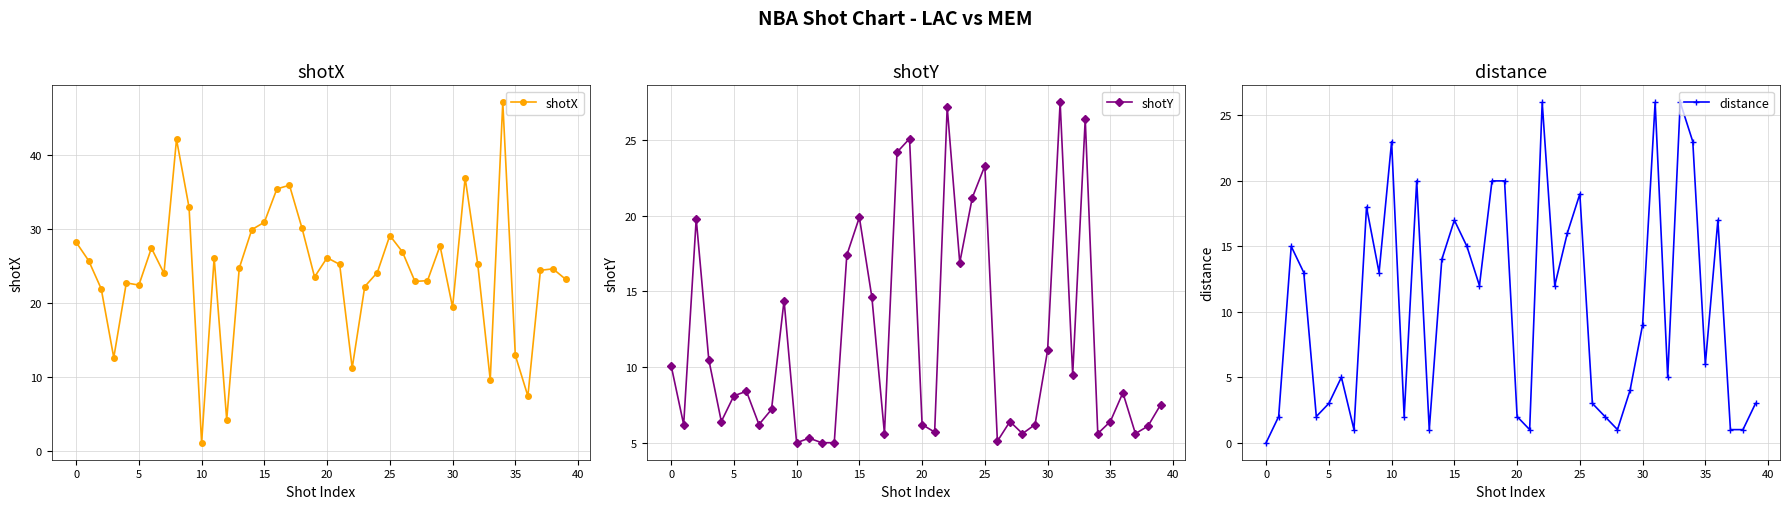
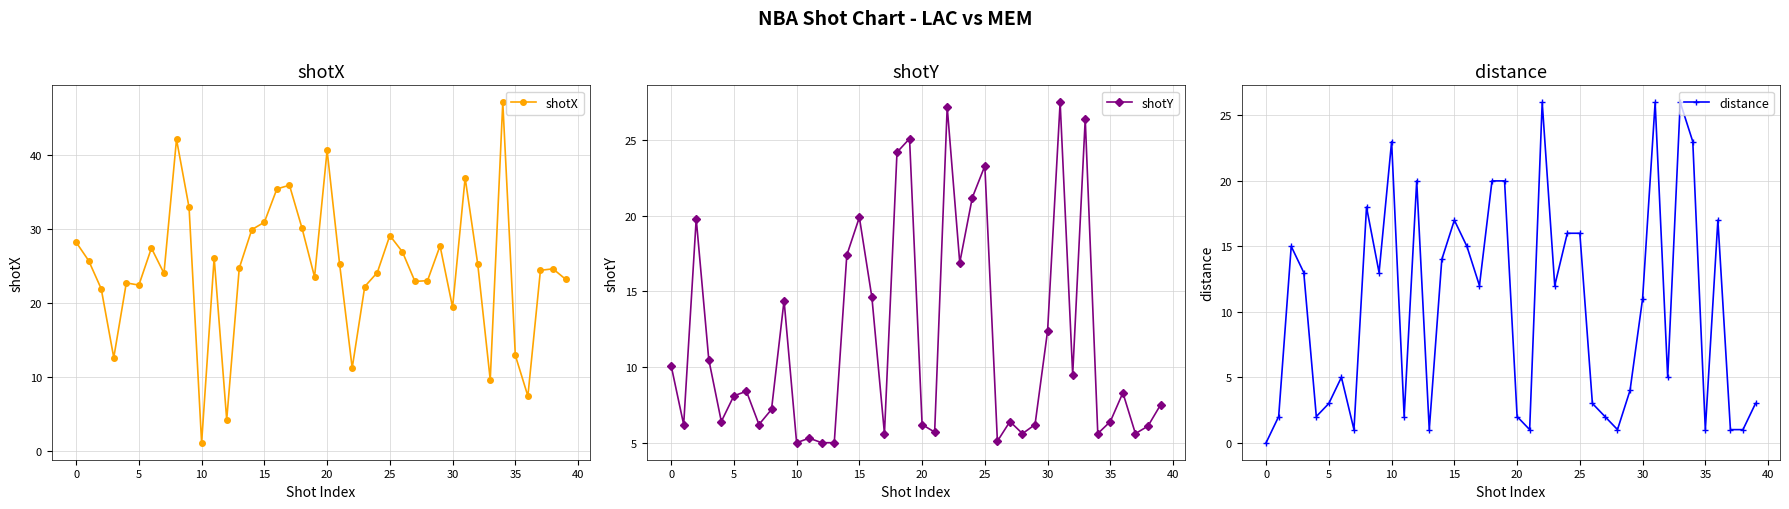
  {
    "shotX": {
      "0": 28,
      "5": 22,
      "10": 1,
      "15": 31,
-     "20": 26,
+     "20": 41,
      "25": 29,
      "30": 19,
      "35": 13
    },
    "shotY": {
      "0": 10.1,
      "5": 8.1,
      "10": 5.0,
      "15": 19.9,
      "20": 6.2,
      "25": 23.3,
-     "30": 11.1,
+     "30": 12.4,
      "35": 6.4
    },
    "distance": {
      "0": 0,
      "5": 3,
      "10": 23,
      "15": 17,
      "20": 2,
-     "25": 19,
-     "30": 9,
-     "35": 6
+     "25": 16,
+     "30": 11,
+     "35": 1
    }
  }
